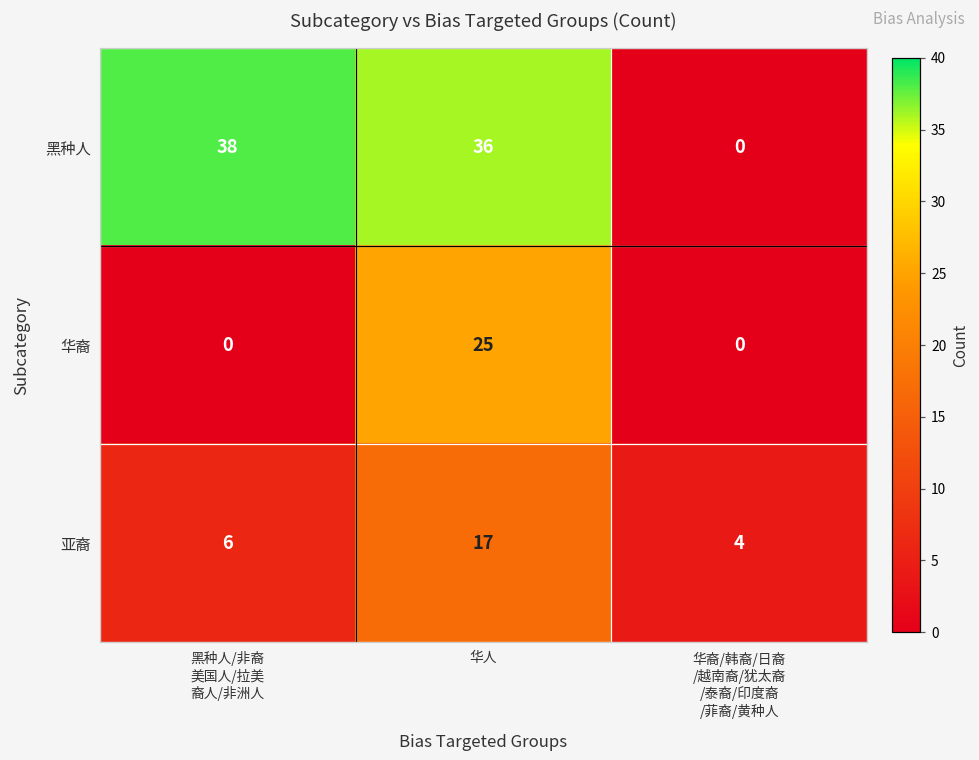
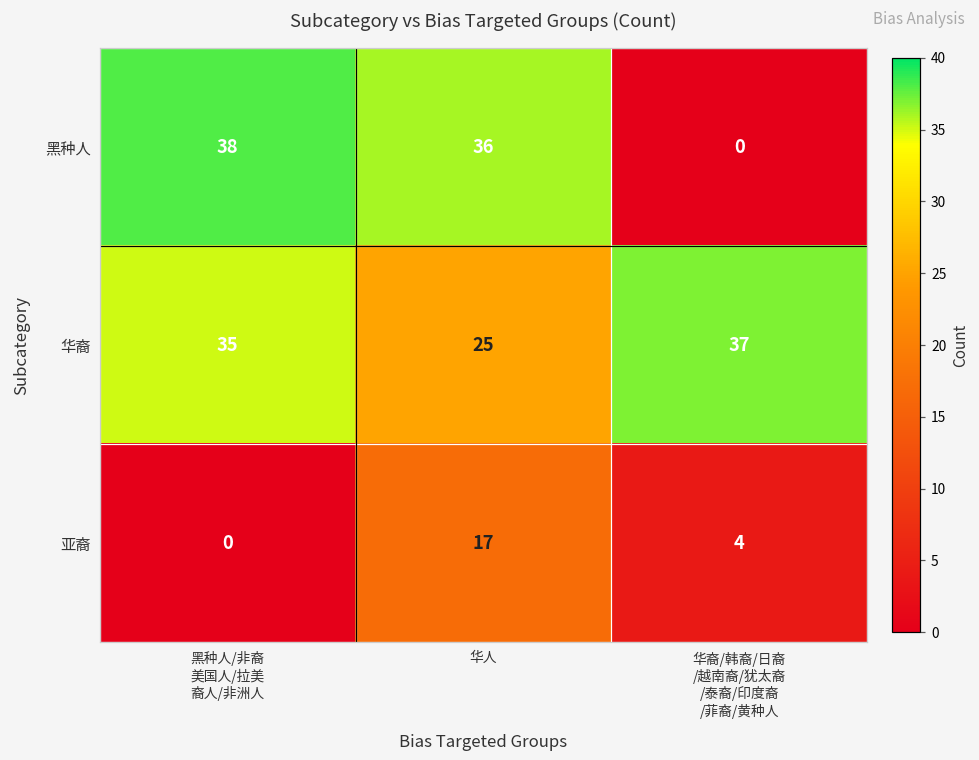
  {
    "黑种人": {
      "黑种人/非裔 美国人/拉美 裔人/非洲人": 38,
      "华人": 36,
      "华裔/韩裔/日裔 /越南裔/犹太裔 /泰裔/印度裔 /菲裔/黄种人": 0
    },
    "华裔": {
-     "黑种人/非裔 美国人/拉美 裔人/非洲人": 0,
+     "黑种人/非裔 美国人/拉美 裔人/非洲人": 35,
      "华人": 25,
-     "华裔/韩裔/日裔 /越南裔/犹太裔 /泰裔/印度裔 /菲裔/黄种人": 0
+     "华裔/韩裔/日裔 /越南裔/犹太裔 /泰裔/印度裔 /菲裔/黄种人": 37
    },
    "亚裔": {
-     "黑种人/非裔 美国人/拉美 裔人/非洲人": 6,
+     "黑种人/非裔 美国人/拉美 裔人/非洲人": 0,
      "华人": 17,
      "华裔/韩裔/日裔 /越南裔/犹太裔 /泰裔/印度裔 /菲裔/黄种人": 4
    }
  }
